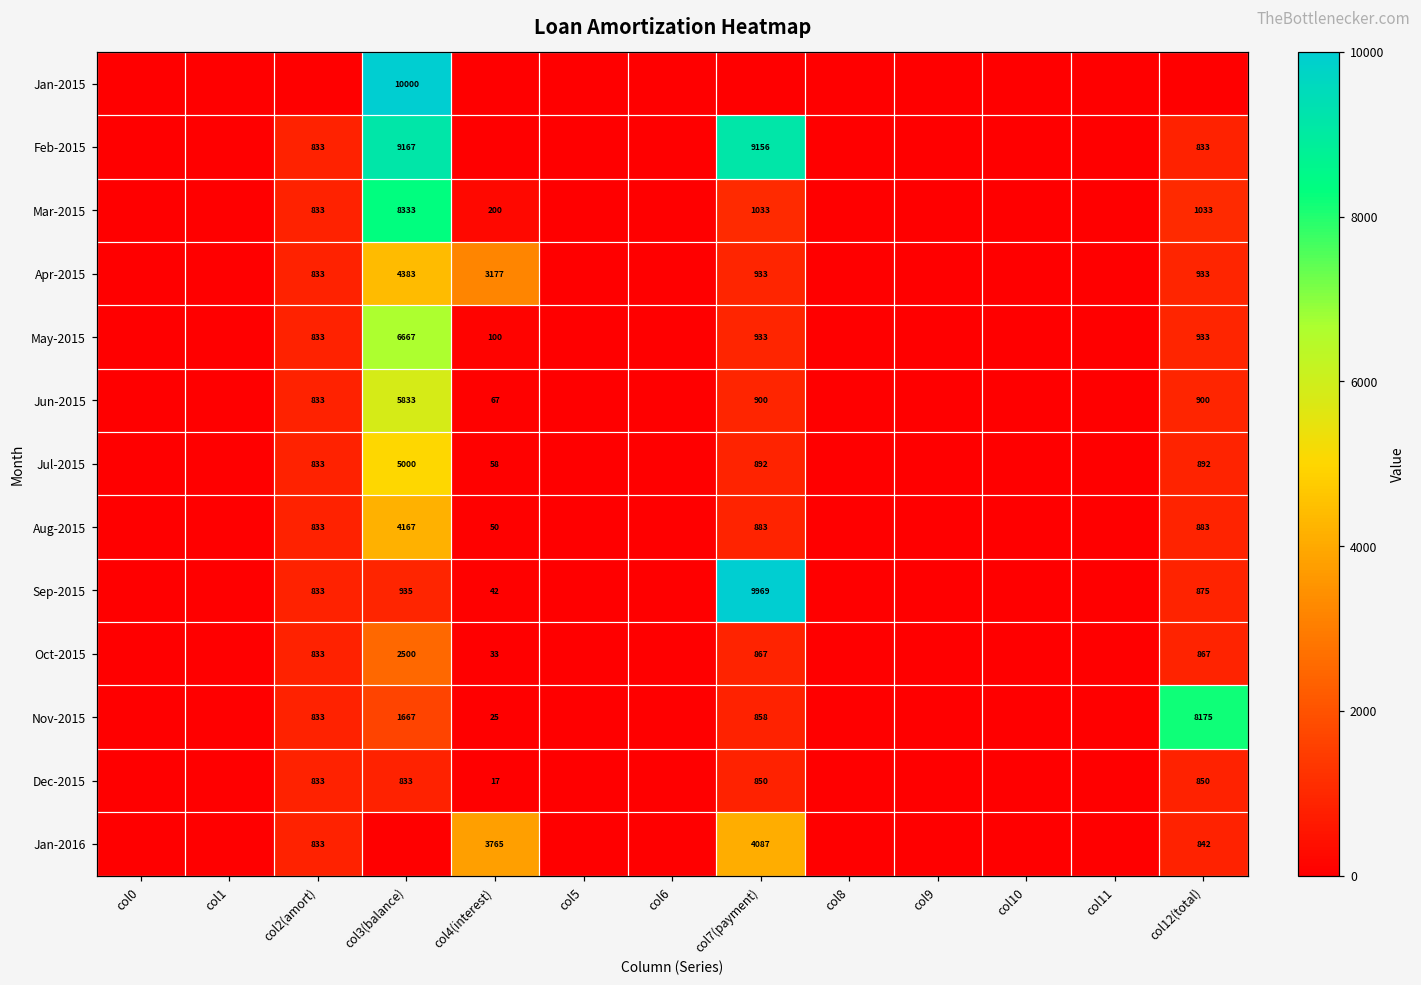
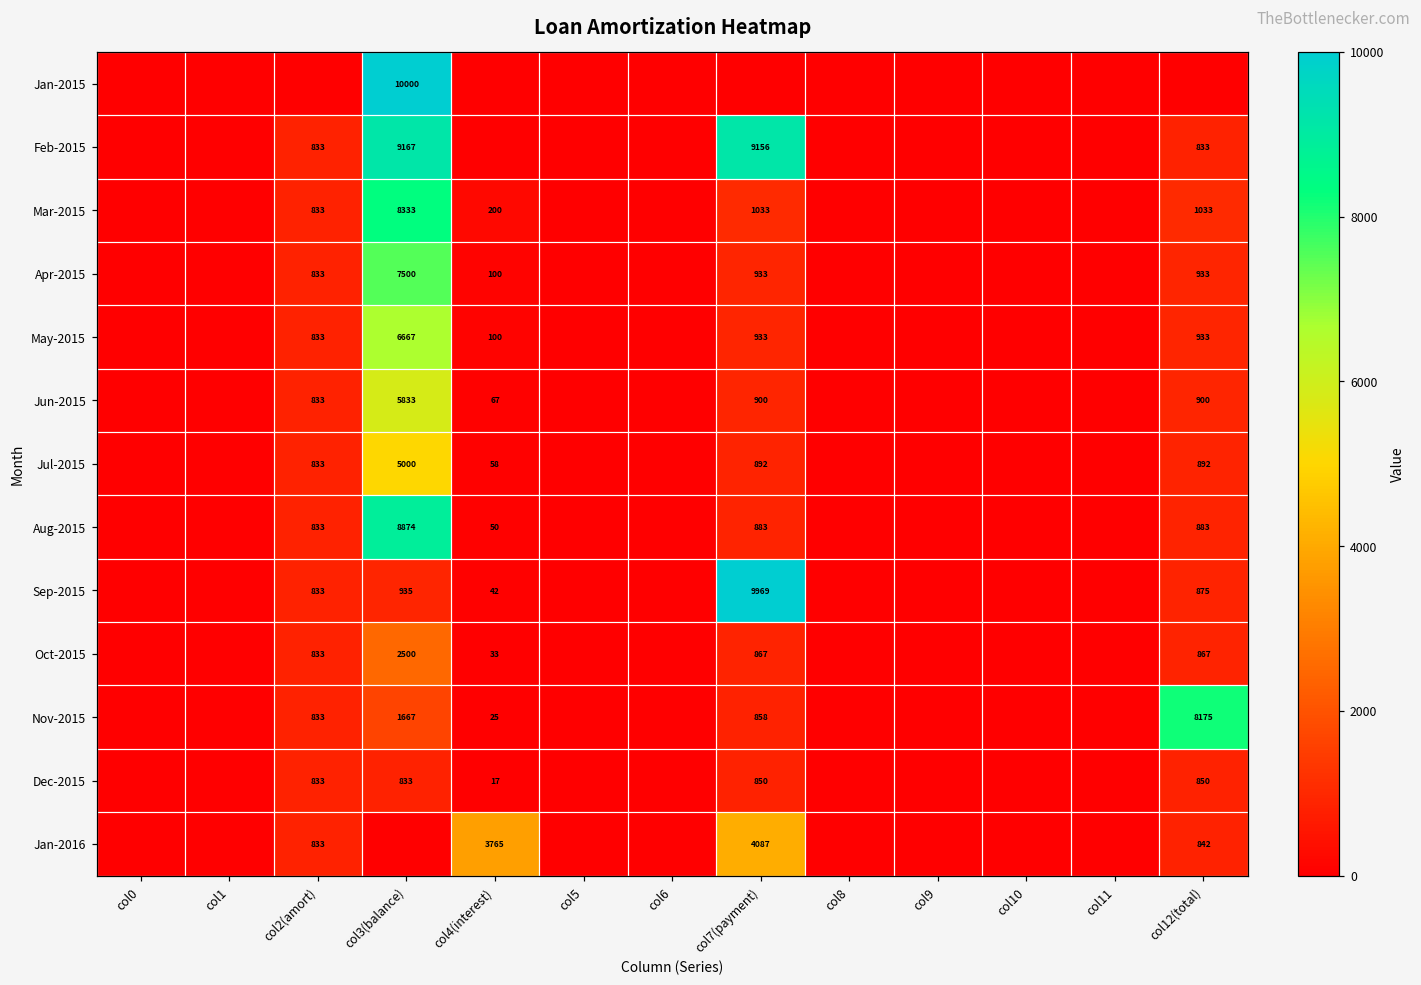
  {
    "Jan-2015": {
      "col3(balance)": 10000
    },
    "Feb-2015": {
      "col2(amort)": 833,
      "col3(balance)": 9167,
      "col7(payment)": 9156,
      "col12(total)": 833
    },
    "Mar-2015": {
      "col2(amort)": 833,
      "col3(balance)": 8333,
      "col4(interest)": 200,
      "col7(payment)": 1033,
      "col12(total)": 1033
    },
    "Apr-2015": {
      "col2(amort)": 833,
-     "col3(balance)": 4383,
-     "col4(interest)": 3177,
+     "col3(balance)": 7500,
+     "col4(interest)": 100,
      "col7(payment)": 933,
      "col12(total)": 933
    },
    "May-2015": {
      "col2(amort)": 833,
      "col3(balance)": 6667,
      "col4(interest)": 100,
      "col7(payment)": 933,
      "col12(total)": 933
    },
    "Jun-2015": {
      "col2(amort)": 833,
      "col3(balance)": 5833,
      "col4(interest)": 67,
      "col7(payment)": 900,
      "col12(total)": 900
    },
    "Jul-2015": {
      "col2(amort)": 833,
      "col3(balance)": 5000,
      "col4(interest)": 58,
      "col7(payment)": 892,
      "col12(total)": 892
    },
    "Aug-2015": {
      "col2(amort)": 833,
-     "col3(balance)": 4167,
+     "col3(balance)": 8874,
      "col4(interest)": 50,
      "col7(payment)": 883,
      "col12(total)": 883
    },
    "Sep-2015": {
      "col2(amort)": 833,
      "col3(balance)": 935,
      "col4(interest)": 42,
      "col7(payment)": 9969,
      "col12(total)": 875
    },
    "Oct-2015": {
      "col2(amort)": 833,
      "col3(balance)": 2500,
      "col4(interest)": 33,
      "col7(payment)": 867,
      "col12(total)": 867
    },
    "Nov-2015": {
      "col2(amort)": 833,
      "col3(balance)": 1667,
      "col4(interest)": 25,
      "col7(payment)": 858,
      "col12(total)": 8175
    },
    "Dec-2015": {
      "col2(amort)": 833,
      "col3(balance)": 833,
      "col4(interest)": 17,
      "col7(payment)": 850,
      "col12(total)": 850
    },
    "Jan-2016": {
      "col2(amort)": 833,
      "col4(interest)": 3765,
      "col7(payment)": 4087,
      "col12(total)": 842
    }
  }
